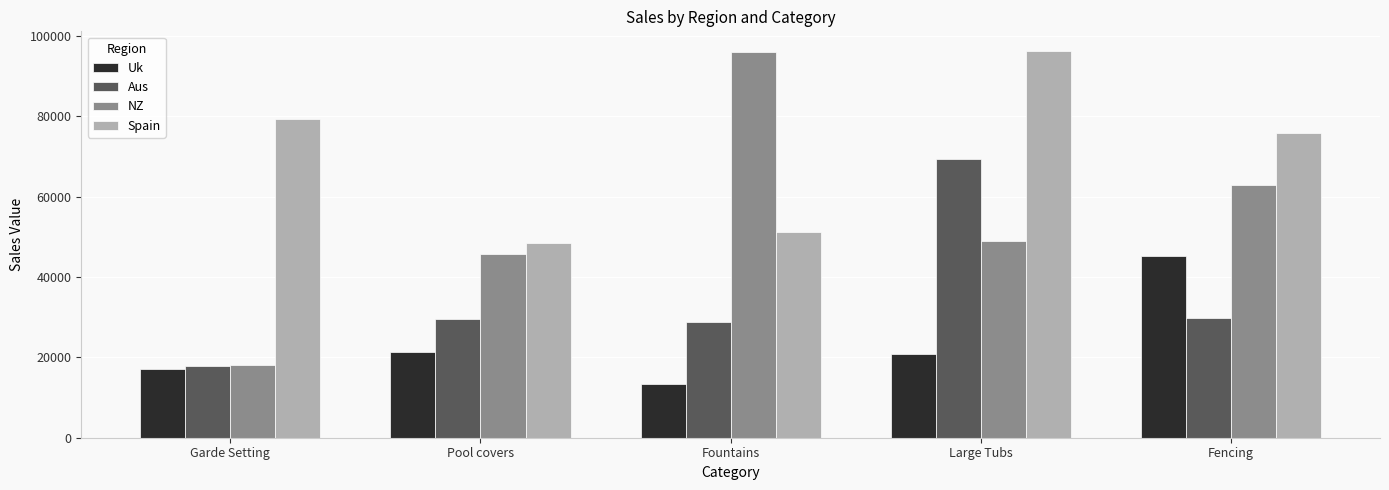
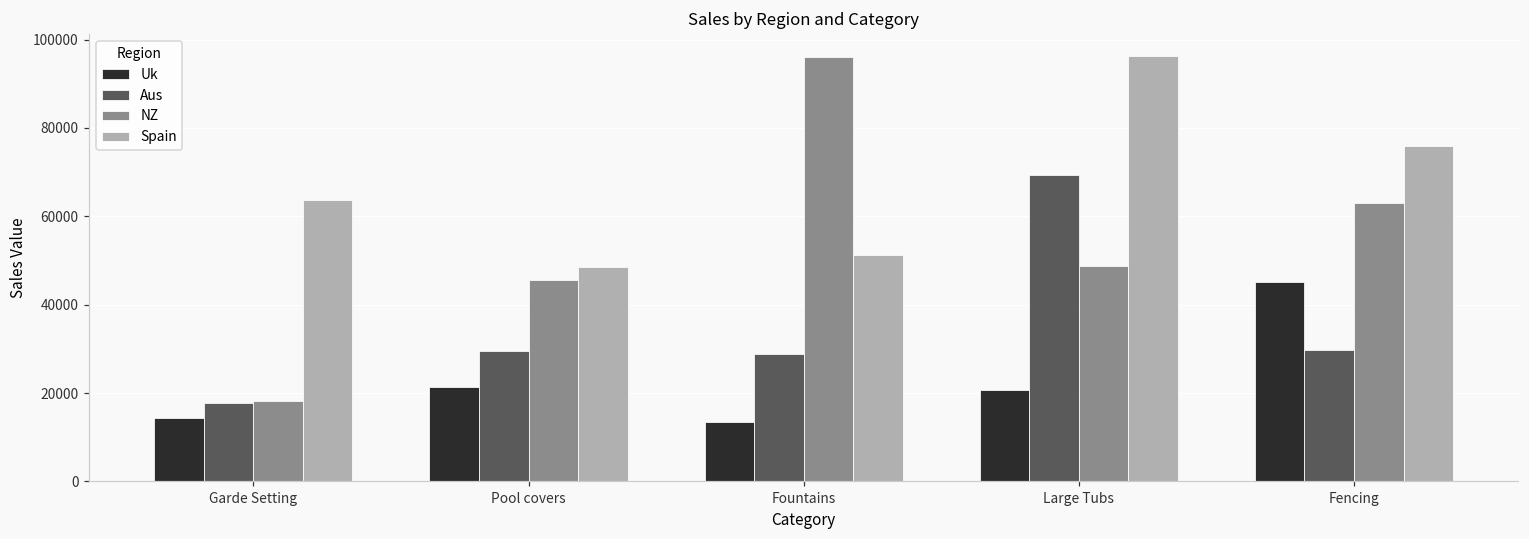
  {
    "Uk": {
-     "Garde Setting": 17000,
+     "Garde Setting": 14000,
      "Pool covers": 21000,
      "Fountains": 13000,
      "Large Tubs": 21000,
      "Fencing": 45000
    },
    "Aus": {
      "Garde Setting": 18000,
      "Pool covers": 30000,
      "Fountains": 29000,
      "Large Tubs": 69000,
      "Fencing": 30000
    },
    "NZ": {
      "Garde Setting": 18000,
      "Pool covers": 46000,
      "Fountains": 96000,
      "Large Tubs": 49000,
      "Fencing": 63000
    },
    "Spain": {
-     "Garde Setting": 79000,
+     "Garde Setting": 64000,
      "Pool covers": 49000,
      "Fountains": 51000,
      "Large Tubs": 96000,
      "Fencing": 76000
    }
  }
